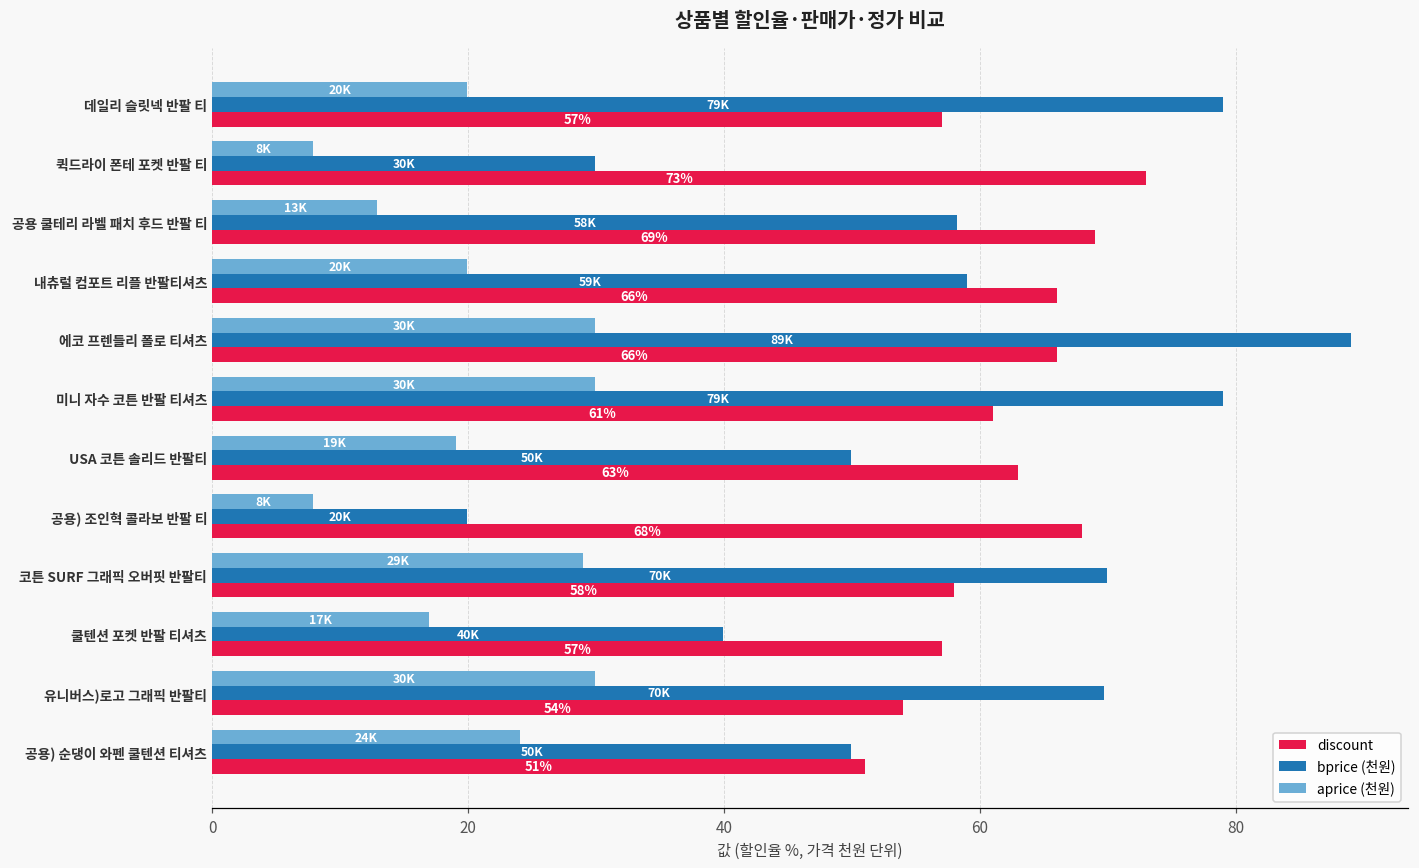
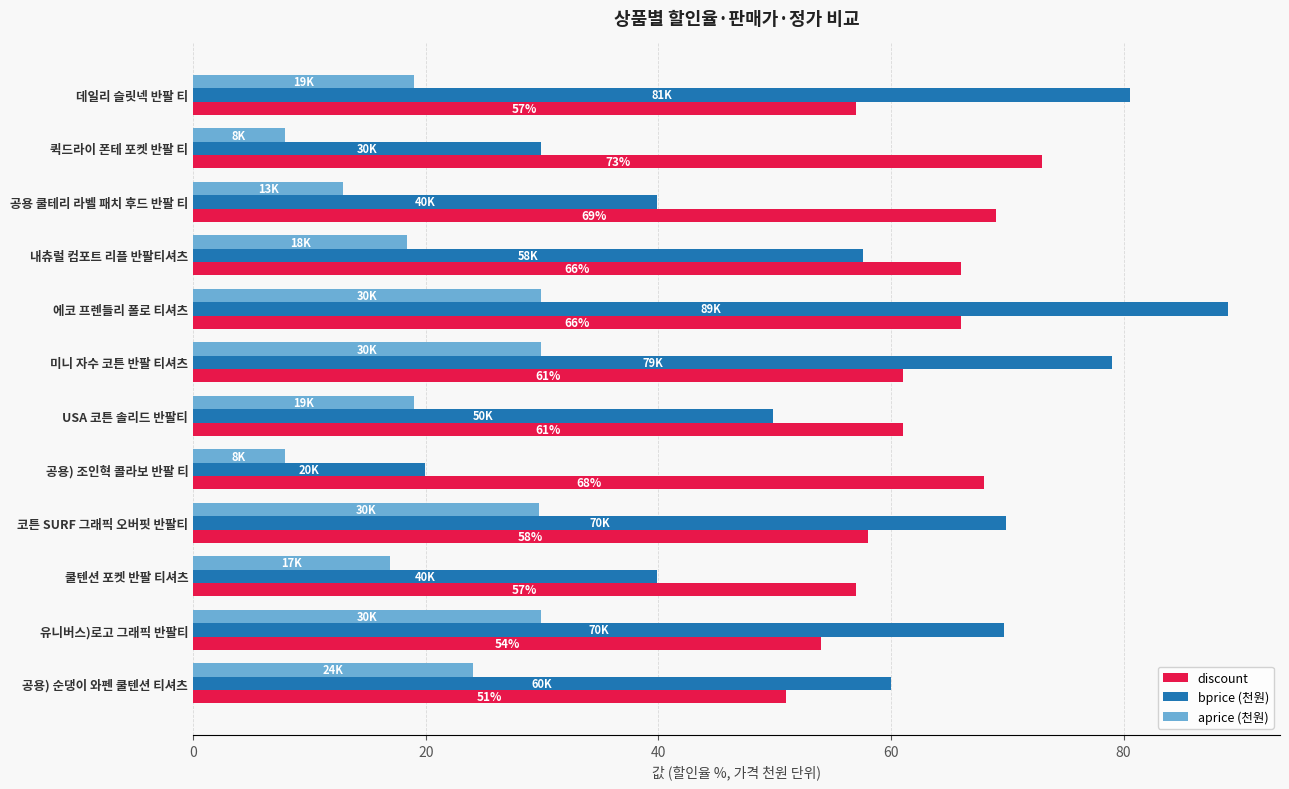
  {
    "discount": {
      "데일리 슬릿넥 반팔 티": "57%",
      "퀵드라이 폰테 포켓 반팔 티": "73%",
      "공용 쿨테리 라벨 패치 후드 반팔 티": "69%",
      "내츄럴 컴포트 리플 반팔티셔츠": "66%",
      "에코 프렌들리 폴로 티셔츠": "66%",
      "미니 자수 코튼 반팔 티셔츠": "61%",
-     "USA 코튼 솔리드 반팔티": "63%",
+     "USA 코튼 솔리드 반팔티": "61%",
      "공용) 조인혁 콜라보 반팔 티": "68%",
      "코튼 SURF 그래픽 오버핏 반팔티": "58%",
      "쿨텐션 포켓 반팔 티셔츠": "57%",
      "유니버스)로고 그래픽 반팔티": "54%",
      "공용) 순댕이 와펜 쿨텐션 티셔츠": "51%"
    },
    "bprice (천원)": {
-     "데일리 슬릿넥 반팔 티": "79K",
+     "데일리 슬릿넥 반팔 티": "81K",
      "퀵드라이 폰테 포켓 반팔 티": "30K",
-     "공용 쿨테리 라벨 패치 후드 반팔 티": "58K",
-     "내츄럴 컴포트 리플 반팔티셔츠": "59K",
+     "공용 쿨테리 라벨 패치 후드 반팔 티": "40K",
+     "내츄럴 컴포트 리플 반팔티셔츠": "58K",
      "에코 프렌들리 폴로 티셔츠": "89K",
      "미니 자수 코튼 반팔 티셔츠": "79K",
      "USA 코튼 솔리드 반팔티": "50K",
      "공용) 조인혁 콜라보 반팔 티": "20K",
      "코튼 SURF 그래픽 오버핏 반팔티": "70K",
      "쿨텐션 포켓 반팔 티셔츠": "40K",
      "유니버스)로고 그래픽 반팔티": "70K",
-     "공용) 순댕이 와펜 쿨텐션 티셔츠": "50K"
+     "공용) 순댕이 와펜 쿨텐션 티셔츠": "60K"
    },
    "aprice (천원)": {
-     "데일리 슬릿넥 반팔 티": "20K",
+     "데일리 슬릿넥 반팔 티": "19K",
      "퀵드라이 폰테 포켓 반팔 티": "8K",
      "공용 쿨테리 라벨 패치 후드 반팔 티": "13K",
-     "내츄럴 컴포트 리플 반팔티셔츠": "20K",
+     "내츄럴 컴포트 리플 반팔티셔츠": "18K",
      "에코 프렌들리 폴로 티셔츠": "30K",
      "미니 자수 코튼 반팔 티셔츠": "30K",
      "USA 코튼 솔리드 반팔티": "19K",
      "공용) 조인혁 콜라보 반팔 티": "8K",
-     "코튼 SURF 그래픽 오버핏 반팔티": "29K",
+     "코튼 SURF 그래픽 오버핏 반팔티": "30K",
      "쿨텐션 포켓 반팔 티셔츠": "17K",
      "유니버스)로고 그래픽 반팔티": "30K",
      "공용) 순댕이 와펜 쿨텐션 티셔츠": "24K"
    }
  }
